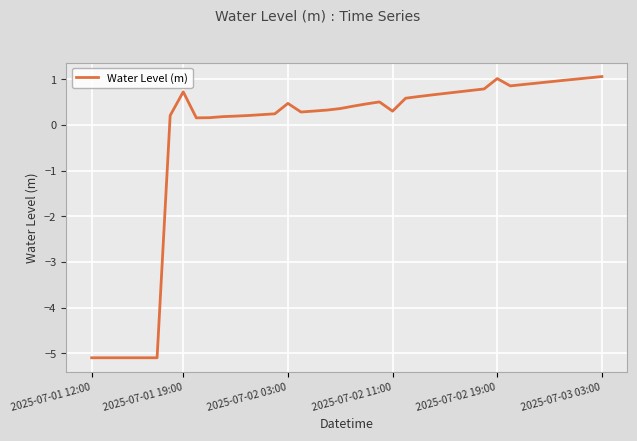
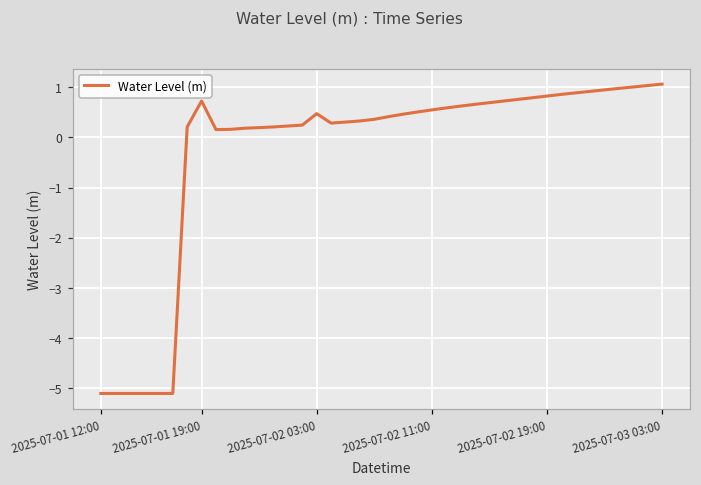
  {
    "2025-07-01 12:00": -5.1,
    "2025-07-01 19:00": 0.7,
    "2025-07-02 03:00": 0.5,
-   "2025-07-02 11:00": 0.3,
-   "2025-07-02 19:00": 1.0,
+   "2025-07-02 11:00": 0.5,
+   "2025-07-02 19:00": 0.8,
    "2025-07-03 03:00": 1.1
  }
